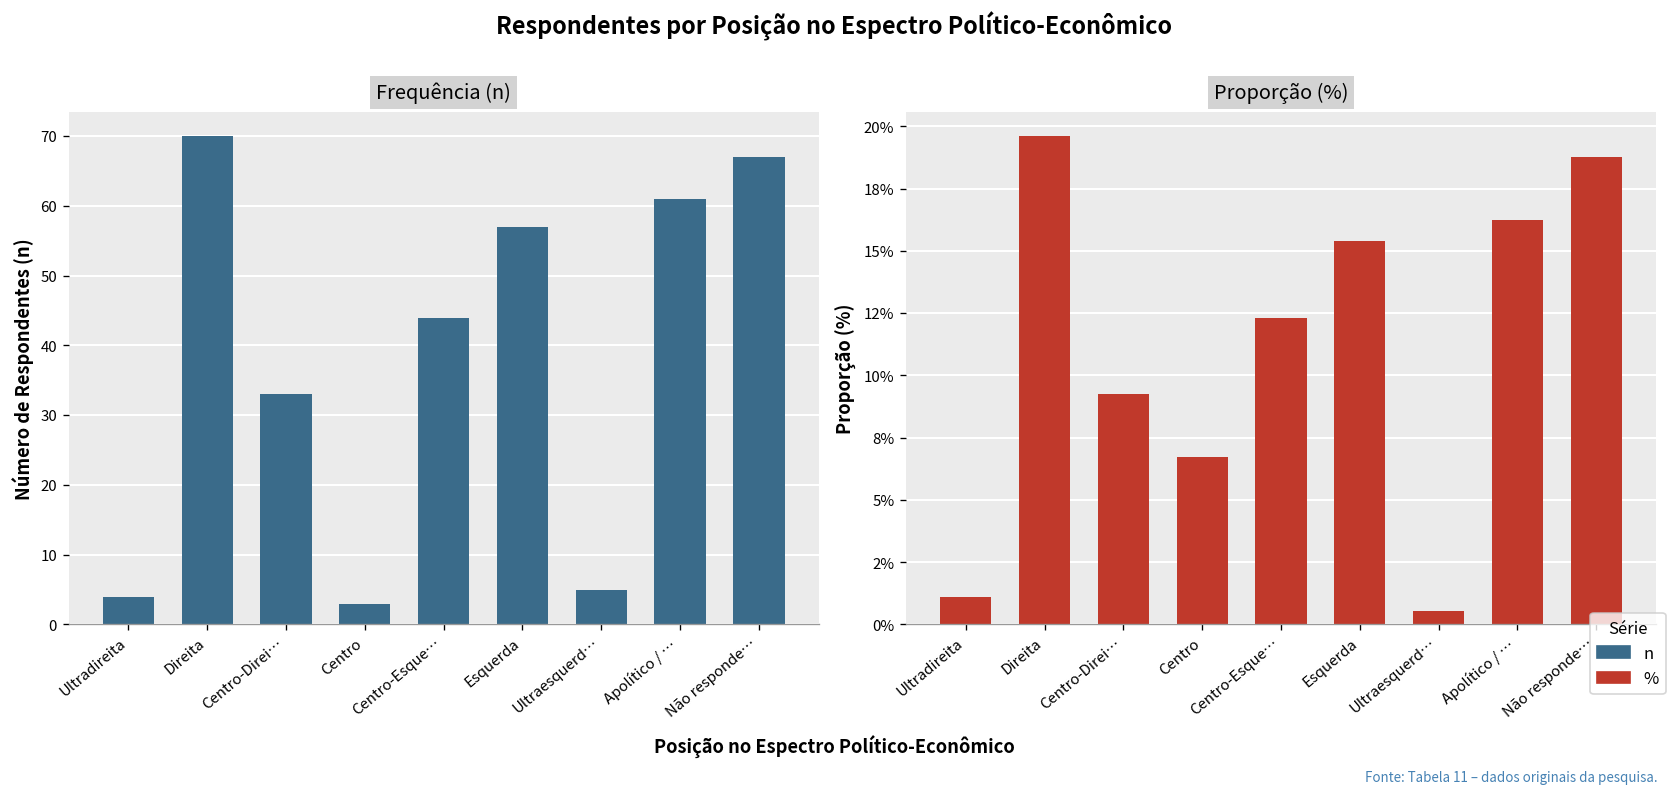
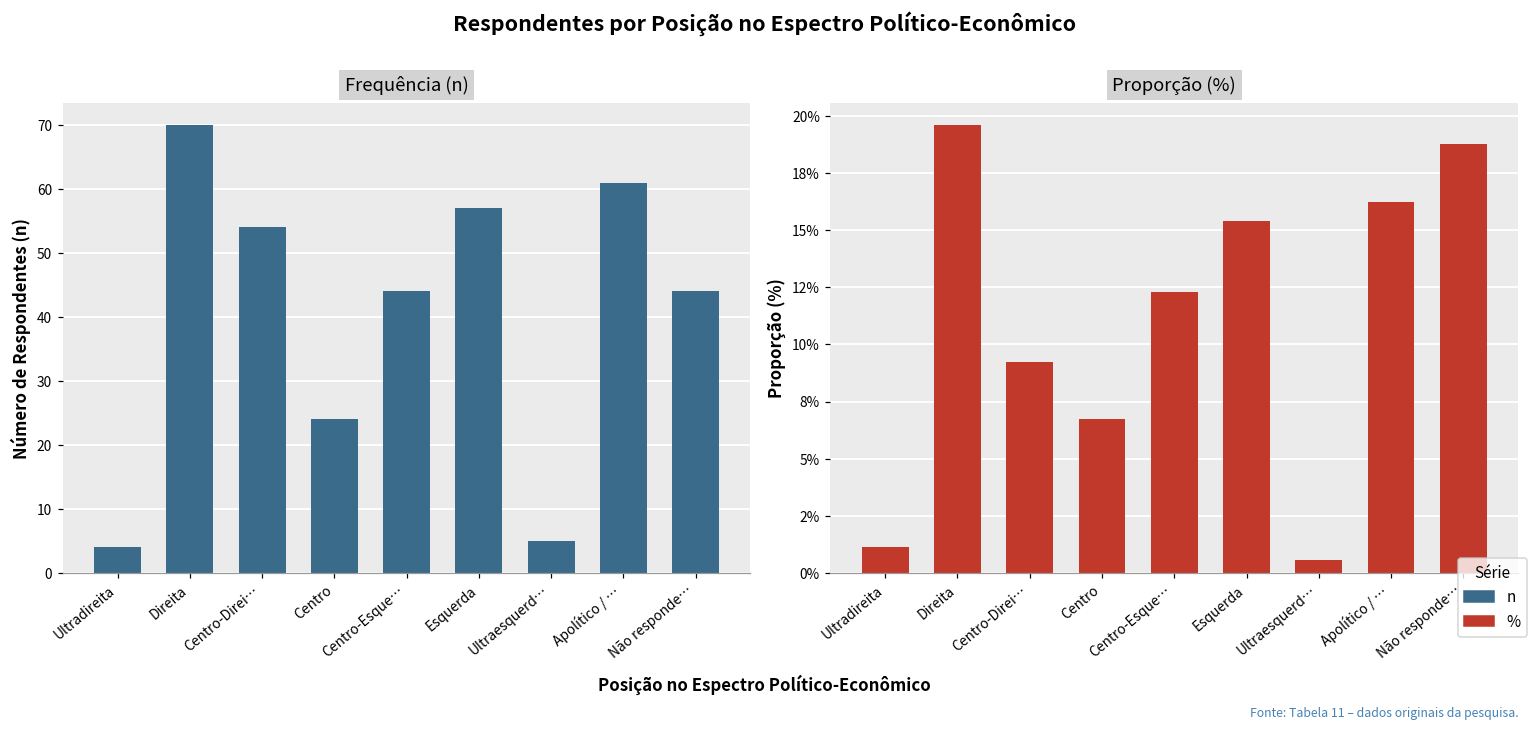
  {
    "Frequência (n)": {
      "Ultradireita": 4,
      "Direita": 70,
-     "Centro-Direi…": 33,
-     "Centro": 3,
+     "Centro-Direi…": 54,
+     "Centro": 24,
      "Centro-Esque…": 44,
      "Esquerda": 57,
      "Ultraesquerd…": 5,
      "Apolítico / …": 61,
-     "Não responde…": 67
+     "Não responde…": 44
    }
  }
